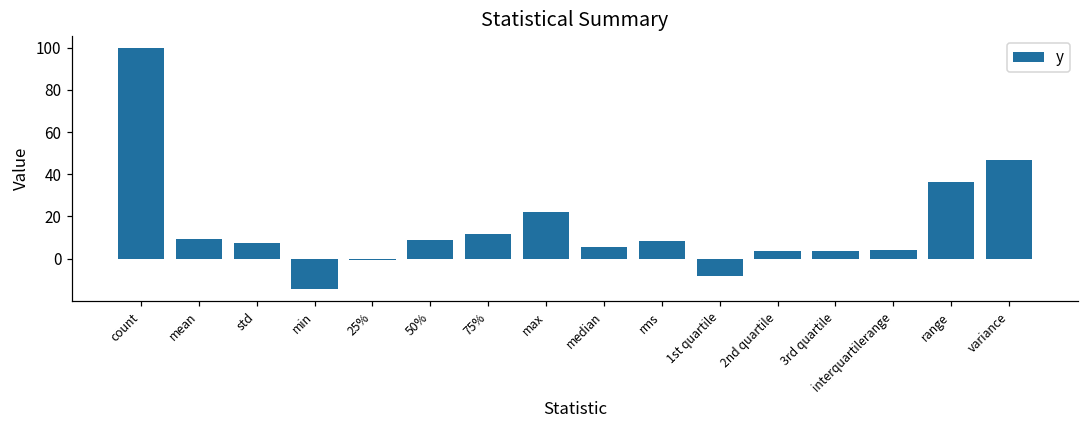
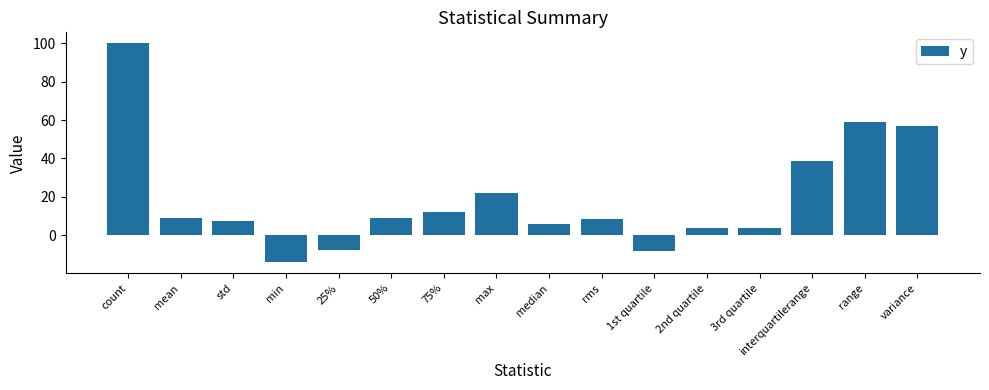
  {
    "count": 100,
    "mean": 9,
    "std": 8,
    "min": -14,
-   "25%": -1,
+   "25%": -8,
    "50%": 9,
    "75%": 12,
    "max": 22,
    "median": 6,
    "rms": 9,
    "1st quartile": -8,
    "2nd quartile": 4,
    "3rd quartile": 4,
-   "interquartilerange": 4,
-   "range": 36,
-   "variance": 47
+   "interquartilerange": 39,
+   "range": 59,
+   "variance": 57
  }
